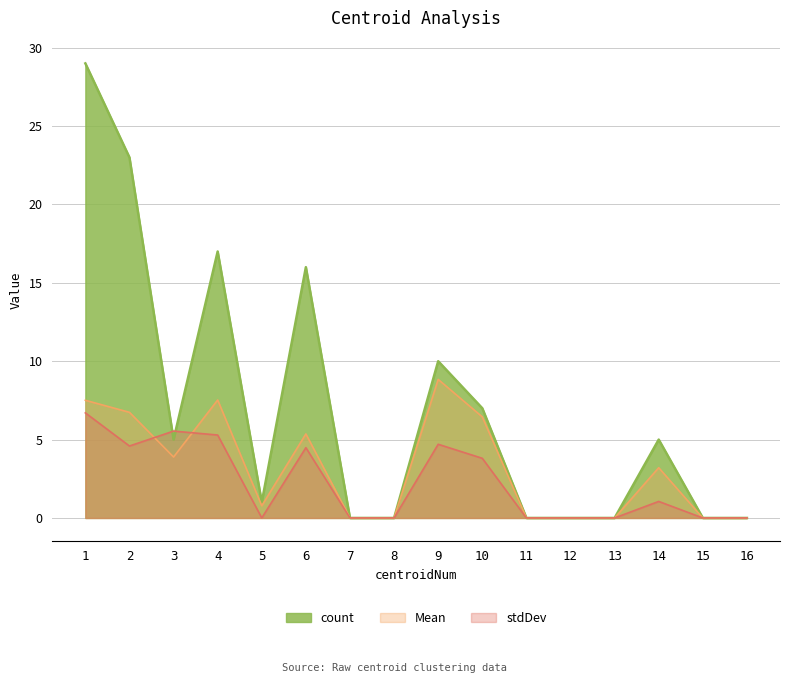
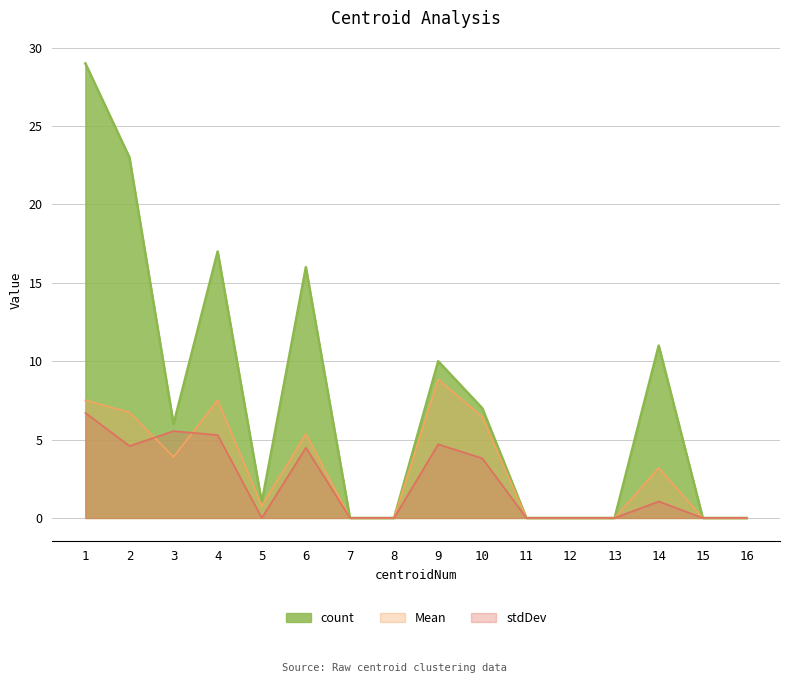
  {
    "count": {
      "1": 29,
      "2": 23,
-     "3": 5,
+     "3": 6,
      "4": 17,
      "5": 1,
      "6": 16,
      "9": 10,
      "10": 7,
-     "14": 5
+     "14": 11
    }
  }
